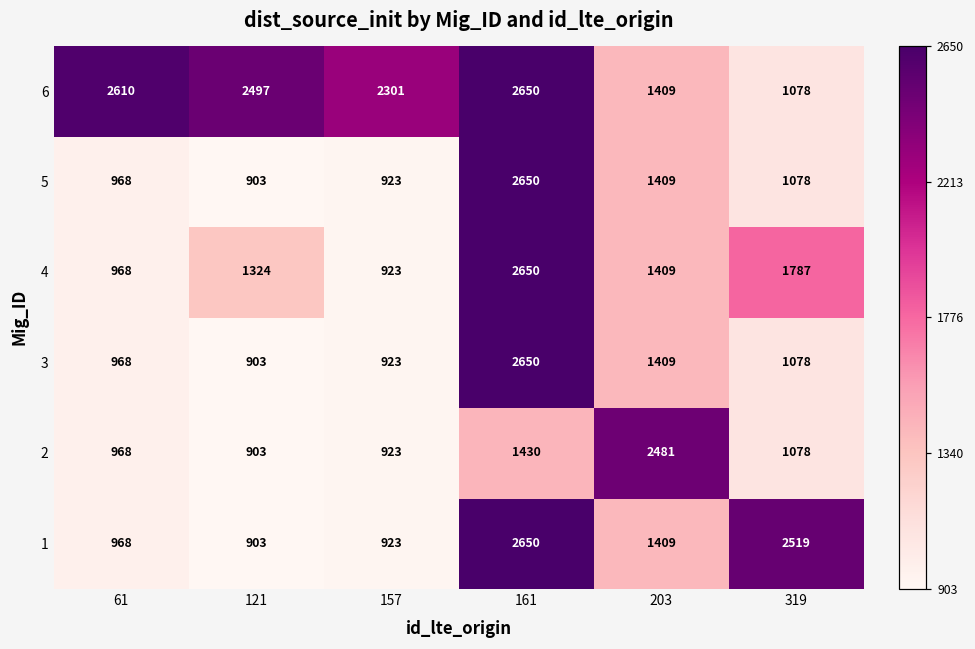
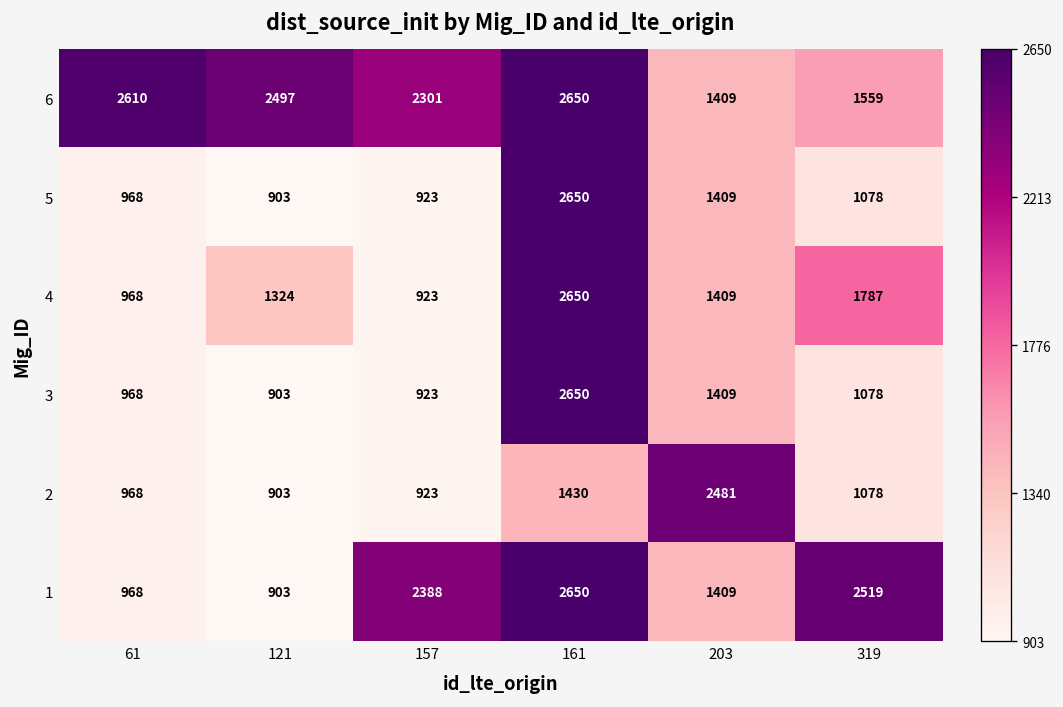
  {
    "6": {
      "61": 2610,
      "121": 2497,
      "157": 2301,
      "161": 2650,
      "203": 1409,
-     "319": 1078
+     "319": 1559
    },
    "5": {
      "61": 968,
      "121": 903,
      "157": 923,
      "161": 2650,
      "203": 1409,
      "319": 1078
    },
    "4": {
      "61": 968,
      "121": 1324,
      "157": 923,
      "161": 2650,
      "203": 1409,
      "319": 1787
    },
    "3": {
      "61": 968,
      "121": 903,
      "157": 923,
      "161": 2650,
      "203": 1409,
      "319": 1078
    },
    "2": {
      "61": 968,
      "121": 903,
      "157": 923,
      "161": 1430,
      "203": 2481,
      "319": 1078
    },
    "1": {
      "61": 968,
      "121": 903,
-     "157": 923,
+     "157": 2388,
      "161": 2650,
      "203": 1409,
      "319": 2519
    }
  }
